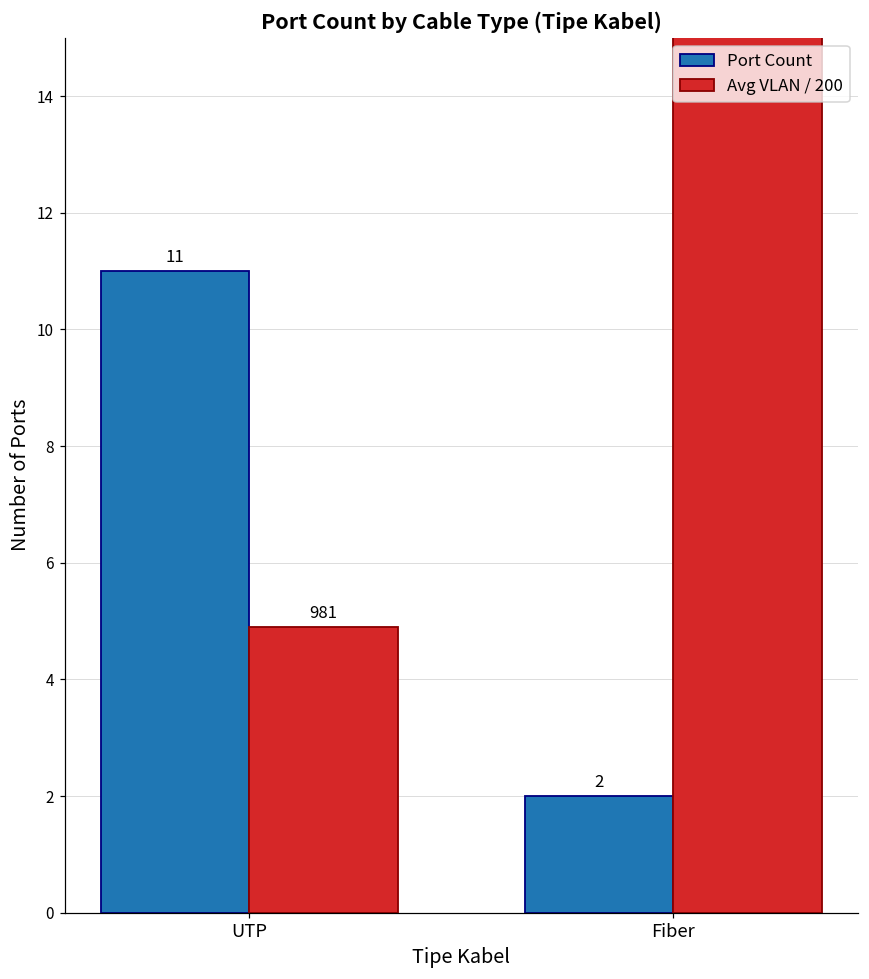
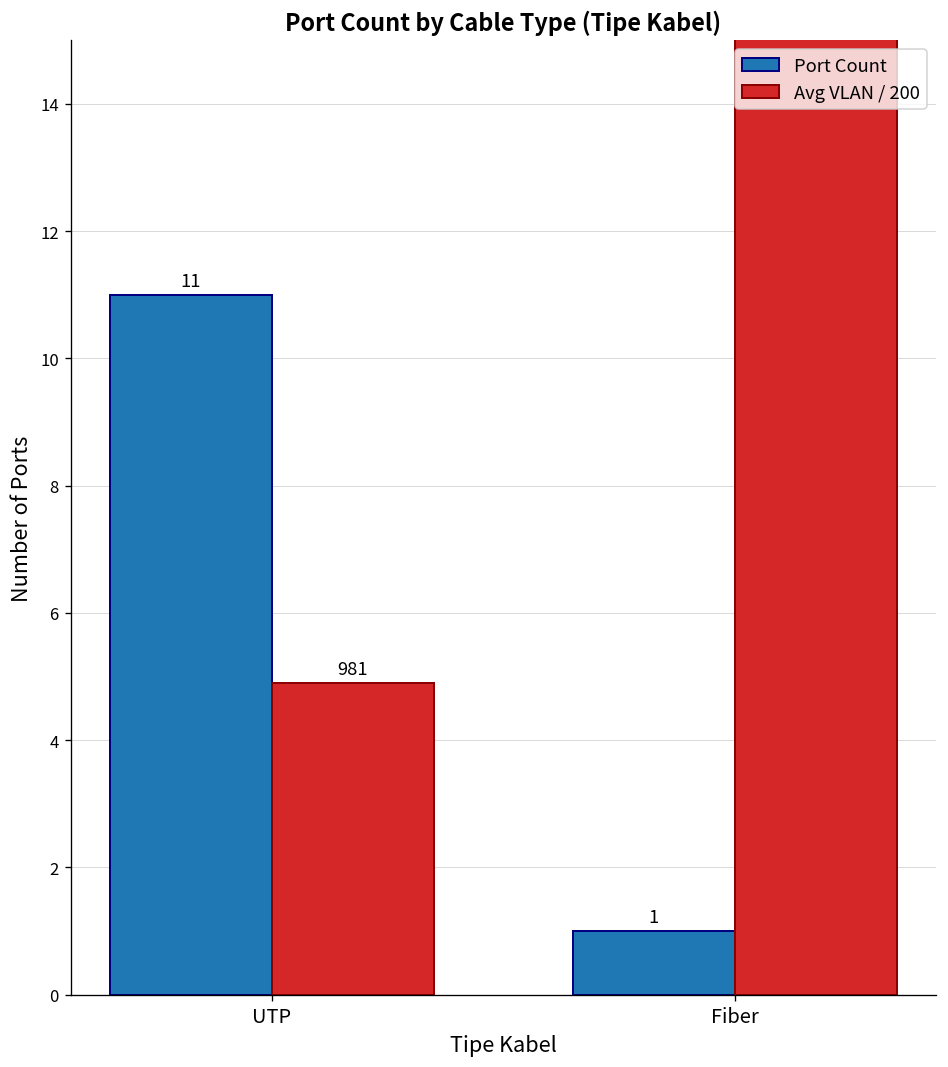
  {
    "Port Count": {
      "UTP": 11,
-     "Fiber": 2
+     "Fiber": 1
    }
  }
